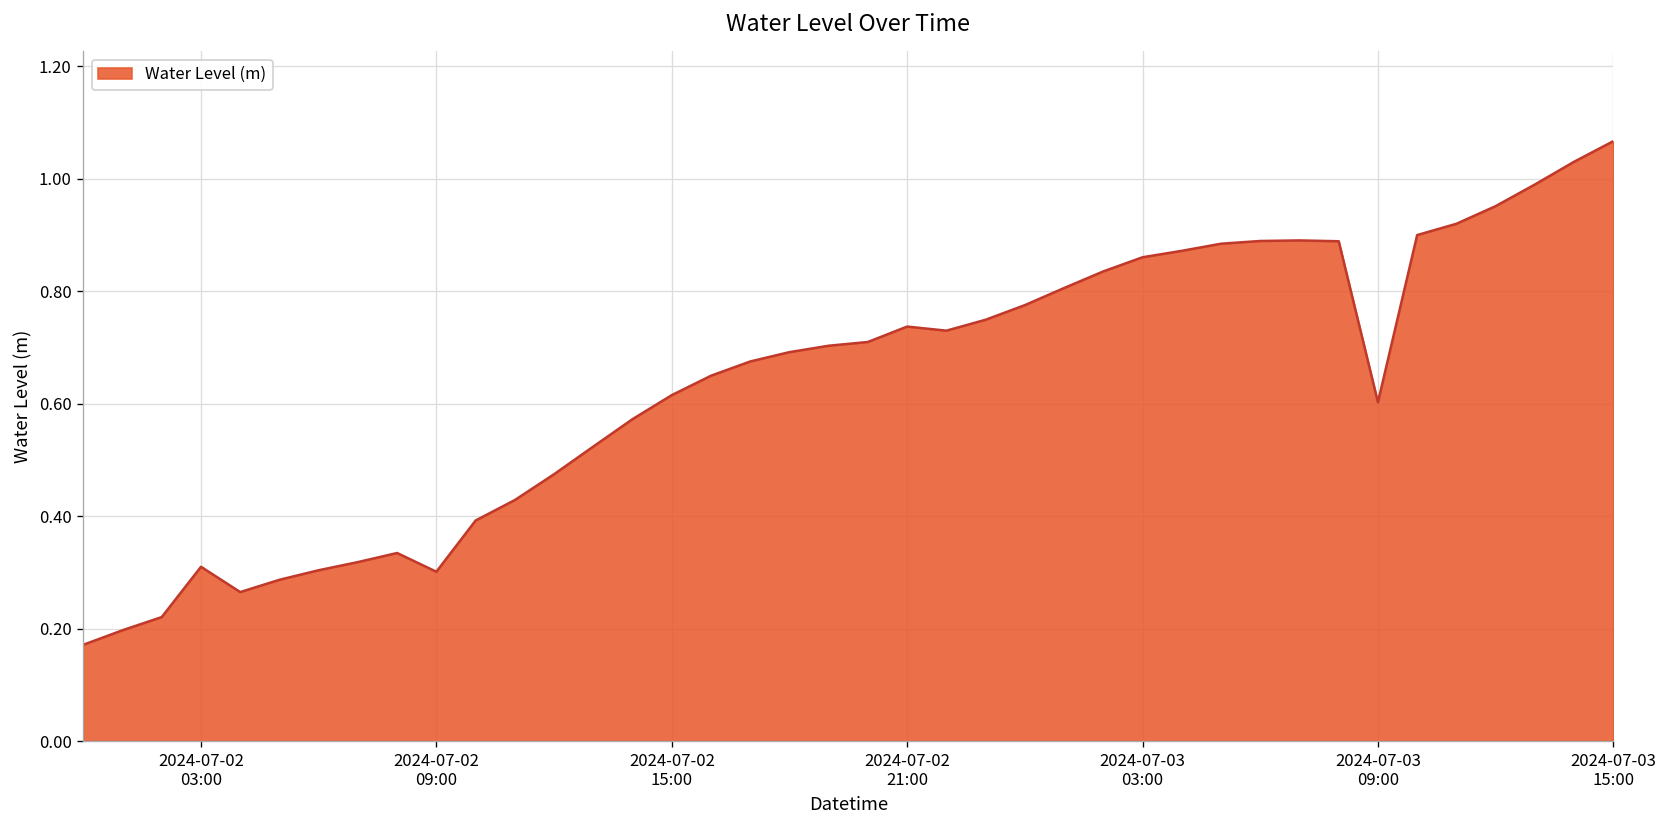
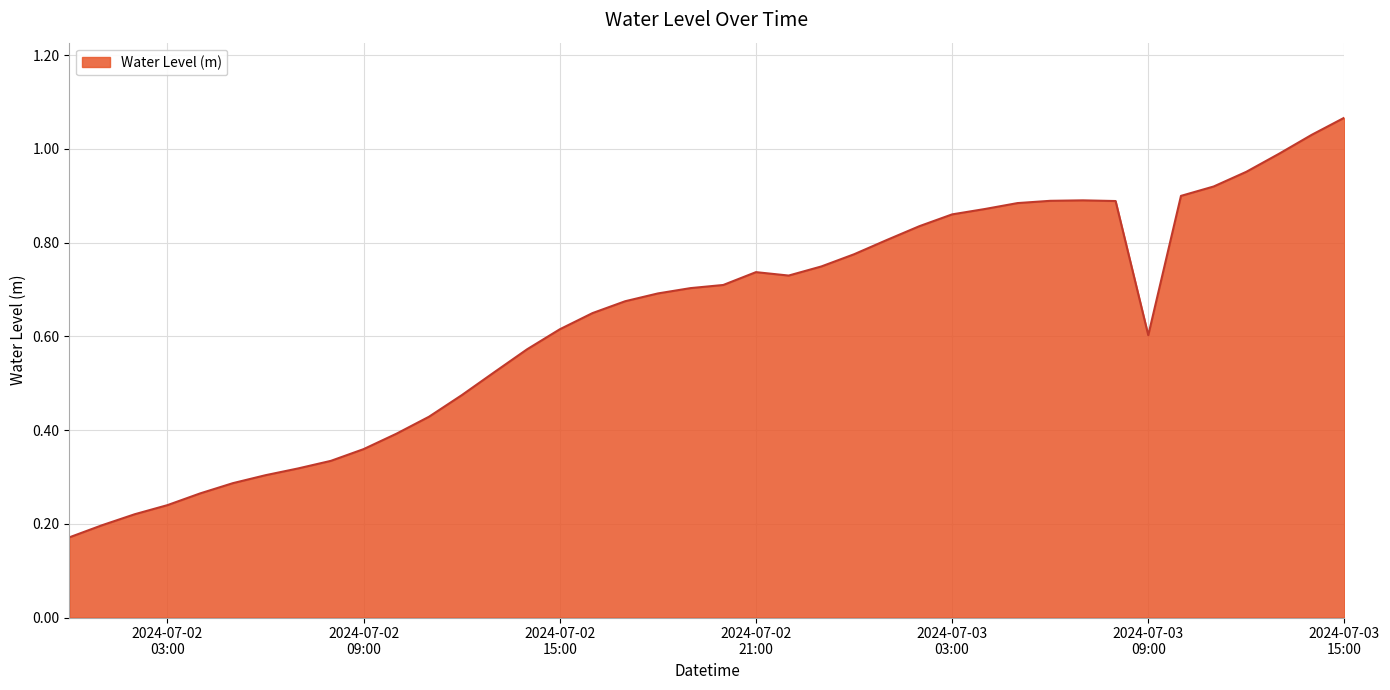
  {
-   "2024-07-02 03:00": 0.31,
-   "2024-07-02 09:00": 0.30,
+   "2024-07-02 03:00": 0.24,
+   "2024-07-02 09:00": 0.36,
    "2024-07-02 15:00": 0.62,
    "2024-07-02 21:00": 0.74,
    "2024-07-03 03:00": 0.86,
    "2024-07-03 09:00": 0.60,
    "2024-07-03 15:00": 1.07
  }
